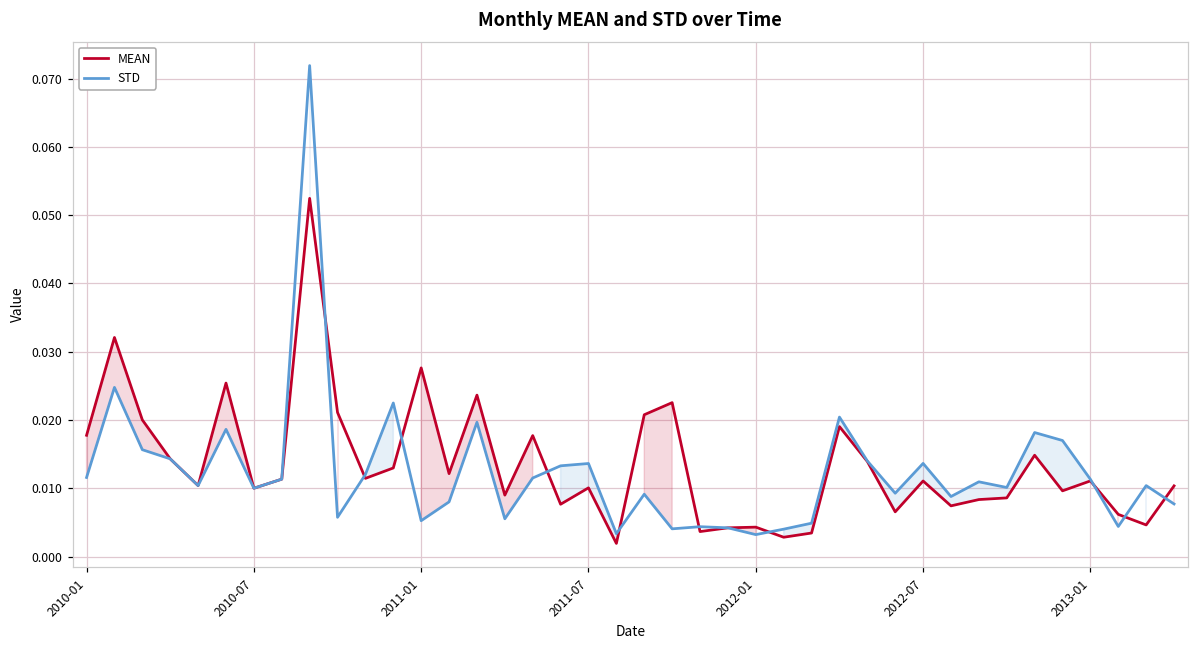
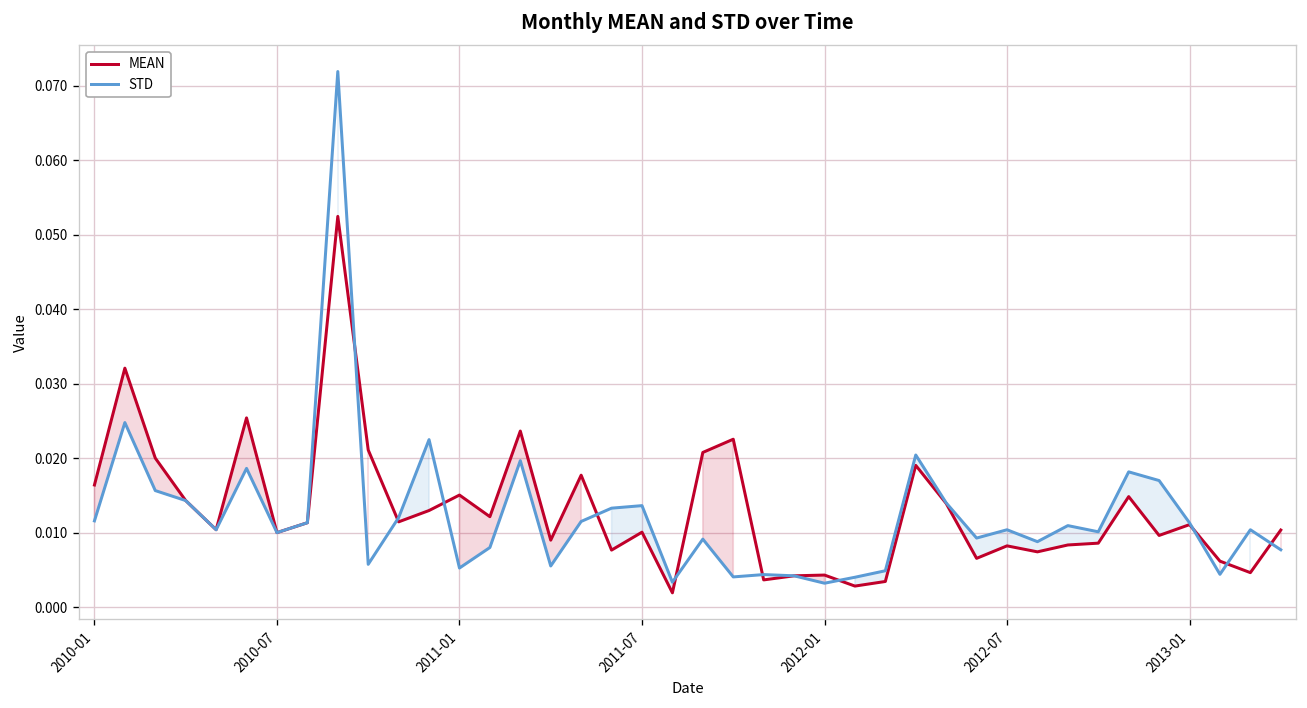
  {
    "MEAN": {
-     "2010-01": 0.018,
-     "2011-01": 0.028,
+     "2010-01": 0.016,
+     "2011-01": 0.015,
      "2011-07": 0.010,
      "2012-01": 0.004,
-     "2012-07": 0.011
+     "2012-07": 0.008
    },
    "STD": {
      "2010-01": 0.012,
      "2011-01": 0.005,
      "2011-07": 0.014,
      "2012-01": 0.003,
-     "2012-07": 0.014
+     "2012-07": 0.010
    }
  }
